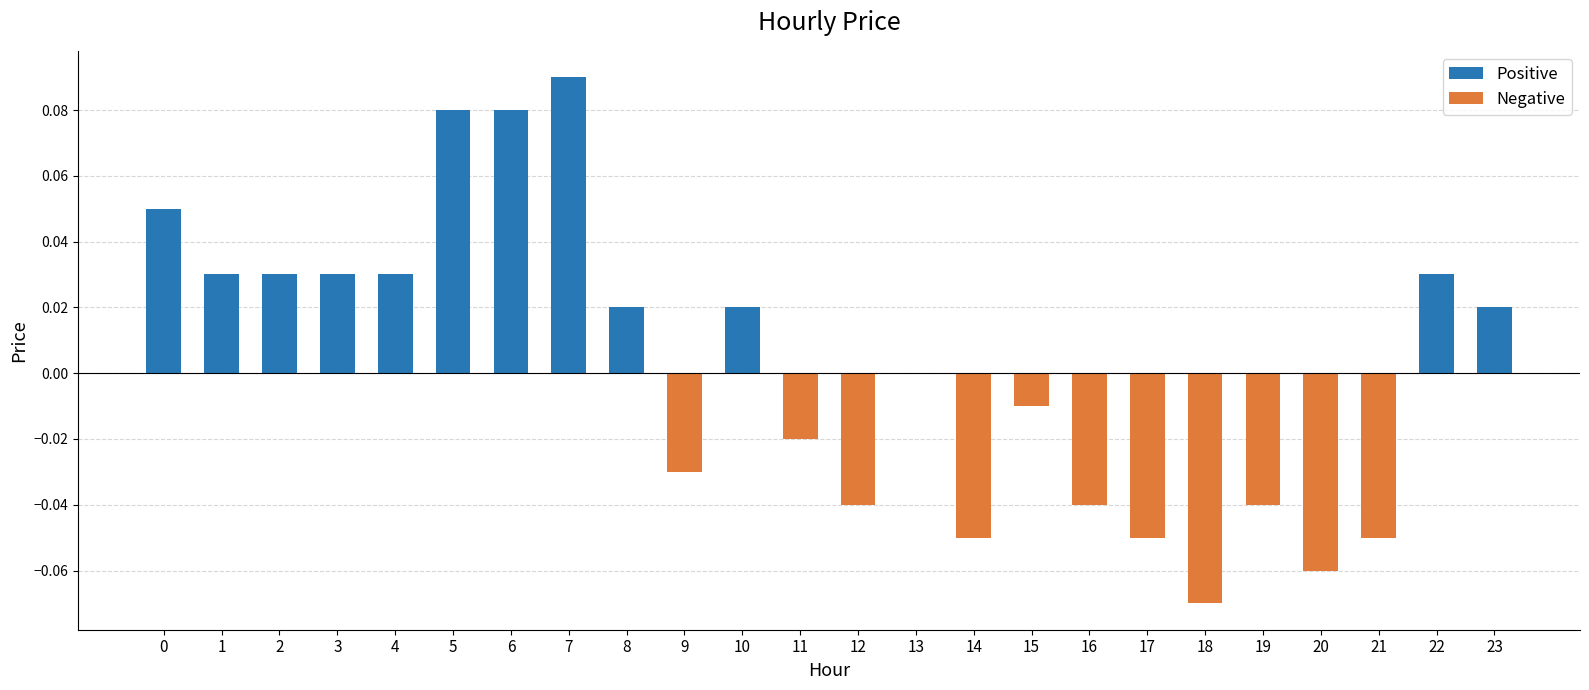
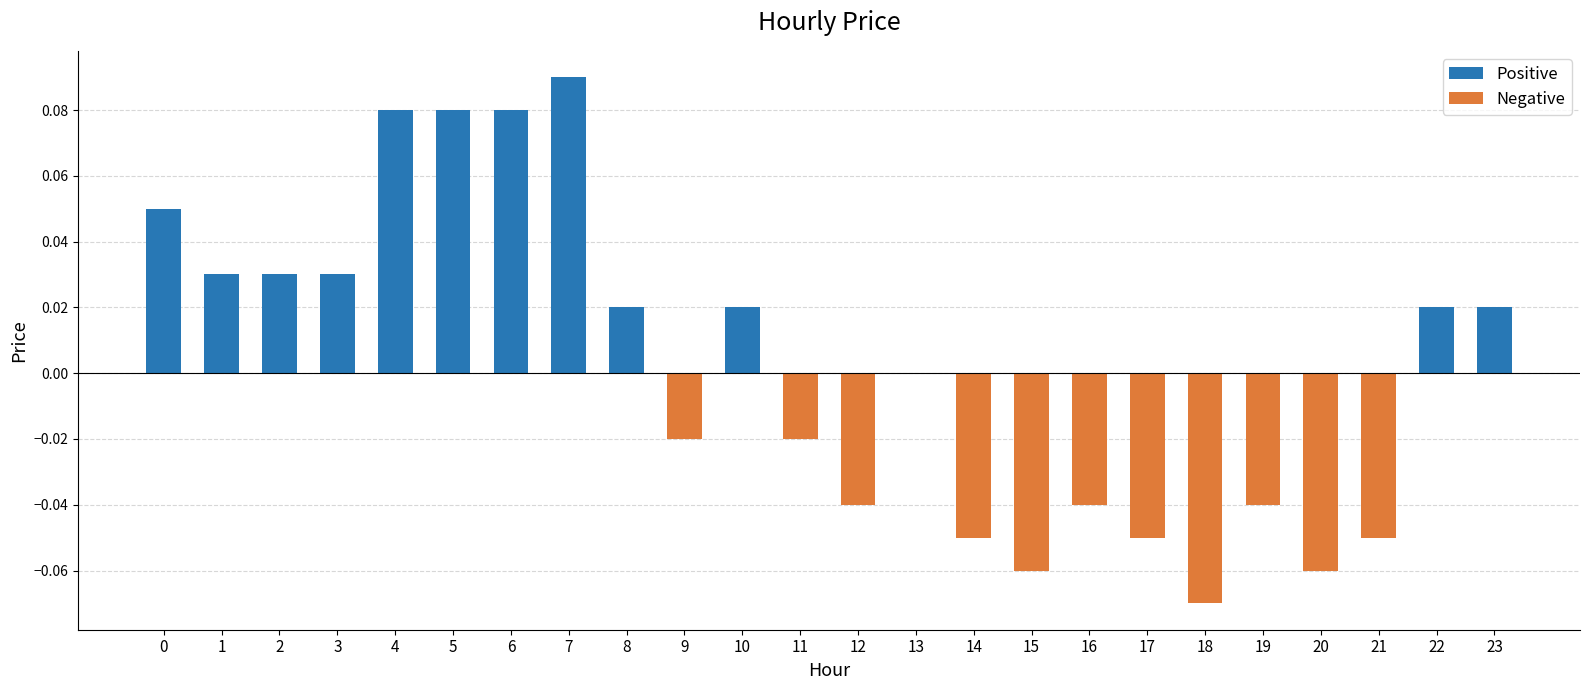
  {
    "0": 0.05,
    "1": 0.03,
    "2": 0.03,
    "3": 0.03,
-   "4": 0.03,
+   "4": 0.08,
    "5": 0.08,
    "6": 0.08,
    "7": 0.09,
    "8": 0.02,
-   "9": -0.03,
+   "9": -0.02,
    "10": 0.02,
    "11": -0.02,
    "12": -0.04,
    "13": 0.00,
    "14": -0.05,
-   "15": -0.01,
+   "15": -0.06,
    "16": -0.04,
    "17": -0.05,
    "18": -0.07,
    "19": -0.04,
    "20": -0.06,
    "21": -0.05,
-   "22": 0.03,
+   "22": 0.02,
    "23": 0.02
  }
